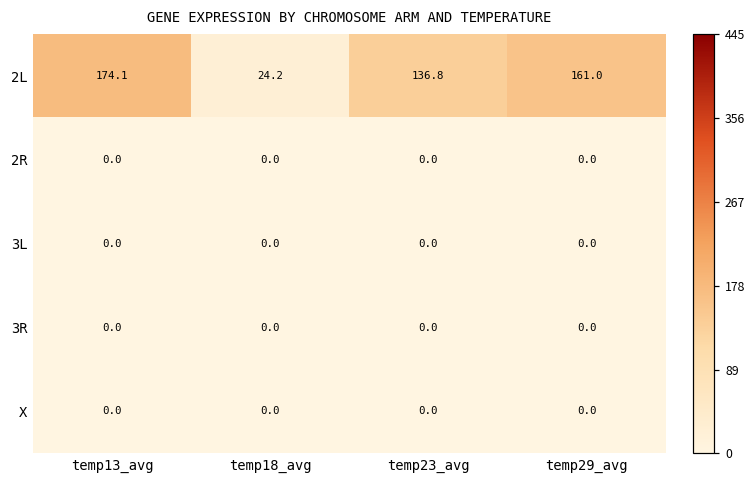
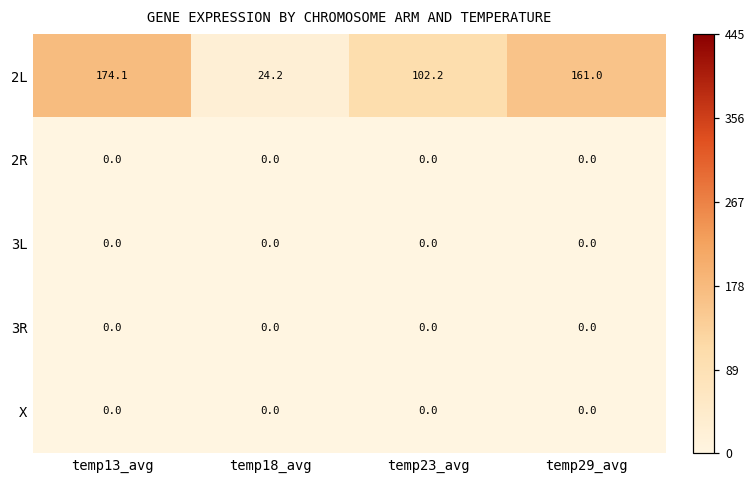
  {
    "2L": {
      "temp13_avg": 174.1,
      "temp18_avg": 24.2,
-     "temp23_avg": 136.8,
+     "temp23_avg": 102.2,
      "temp29_avg": 161.0
    },
    "2R": {
      "temp13_avg": 0.0,
      "temp18_avg": 0.0,
      "temp23_avg": 0.0,
      "temp29_avg": 0.0
    },
    "3L": {
      "temp13_avg": 0.0,
      "temp18_avg": 0.0,
      "temp23_avg": 0.0,
      "temp29_avg": 0.0
    },
    "3R": {
      "temp13_avg": 0.0,
      "temp18_avg": 0.0,
      "temp23_avg": 0.0,
      "temp29_avg": 0.0
    },
    "X": {
      "temp13_avg": 0.0,
      "temp18_avg": 0.0,
      "temp23_avg": 0.0,
      "temp29_avg": 0.0
    }
  }
